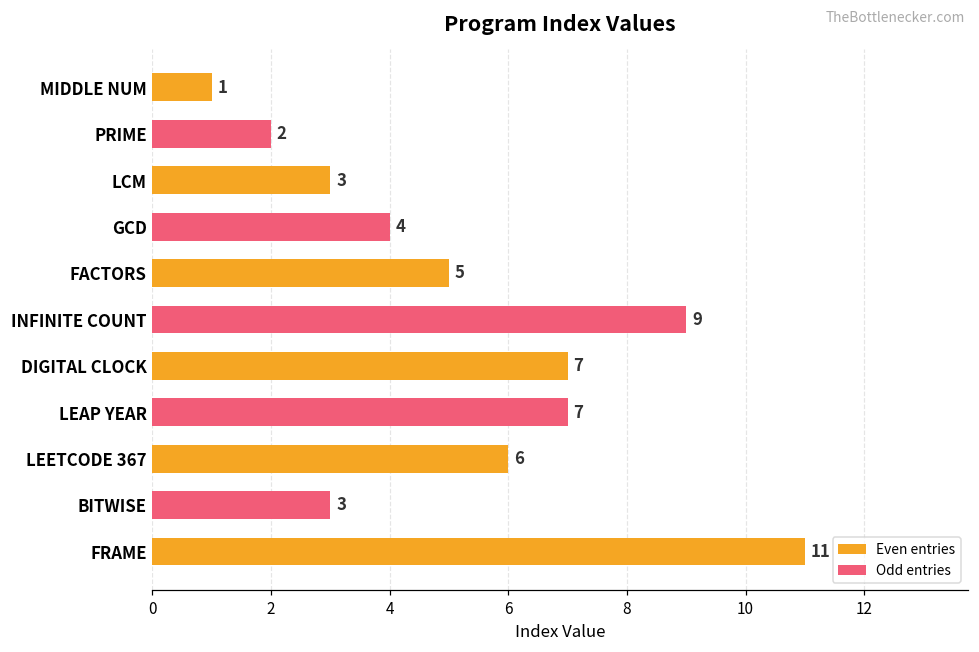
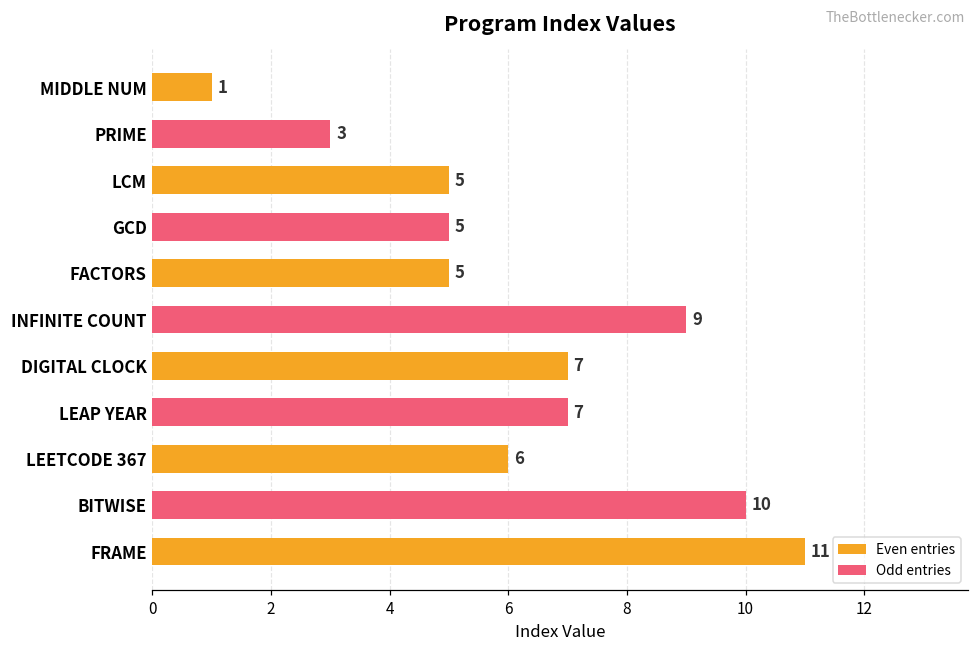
  {
    "MIDDLE NUM": 1,
-   "PRIME": 2,
-   "LCM": 3,
-   "GCD": 4,
+   "PRIME": 3,
+   "LCM": 5,
+   "GCD": 5,
    "FACTORS": 5,
    "INFINITE COUNT": 9,
    "DIGITAL CLOCK": 7,
    "LEAP YEAR": 7,
    "LEETCODE 367": 6,
-   "BITWISE": 3,
+   "BITWISE": 10,
    "FRAME": 11
  }
